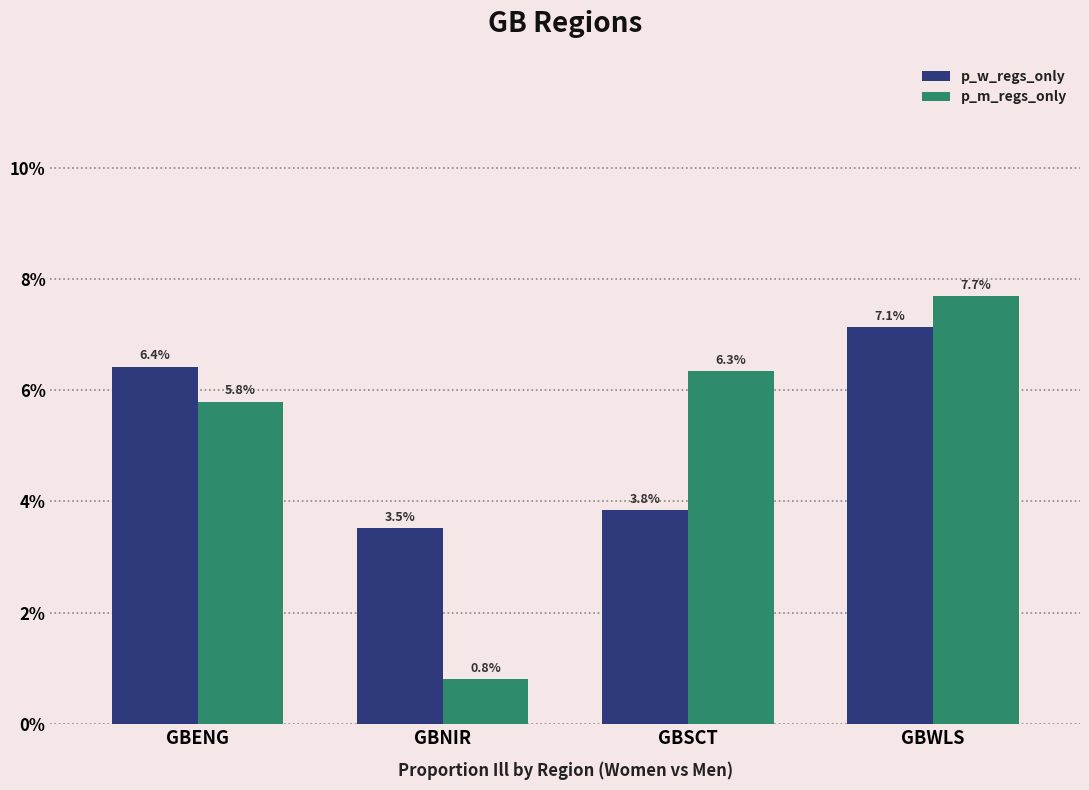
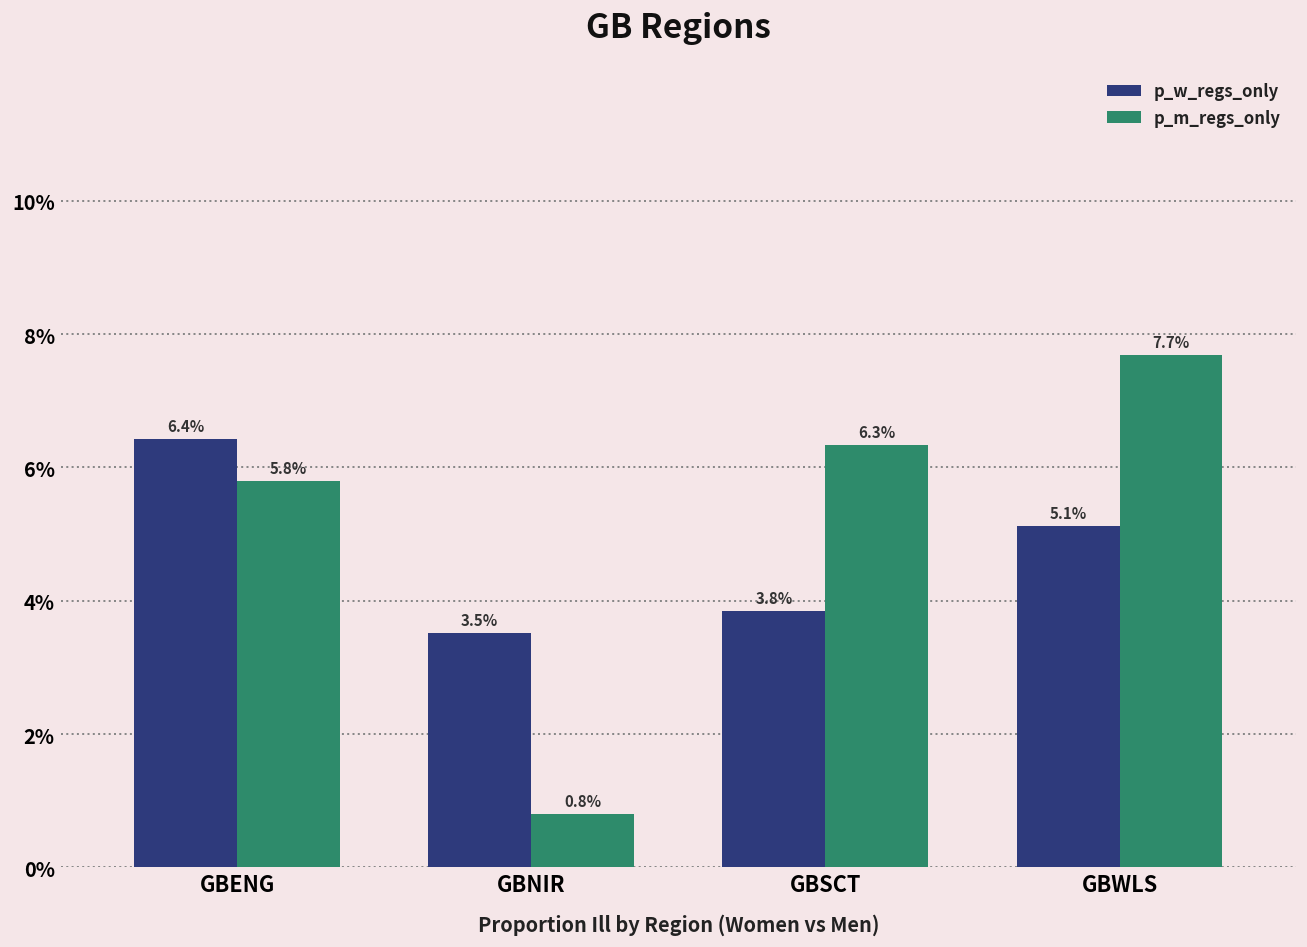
  {
    "p_w_regs_only": {
      "GBENG": "6.4%",
      "GBNIR": "3.5%",
      "GBSCT": "3.8%",
-     "GBWLS": "7.1%"
+     "GBWLS": "5.1%"
    },
    "p_m_regs_only": {
      "GBENG": "5.8%",
      "GBNIR": "0.8%",
      "GBSCT": "6.3%",
      "GBWLS": "7.7%"
    }
  }
